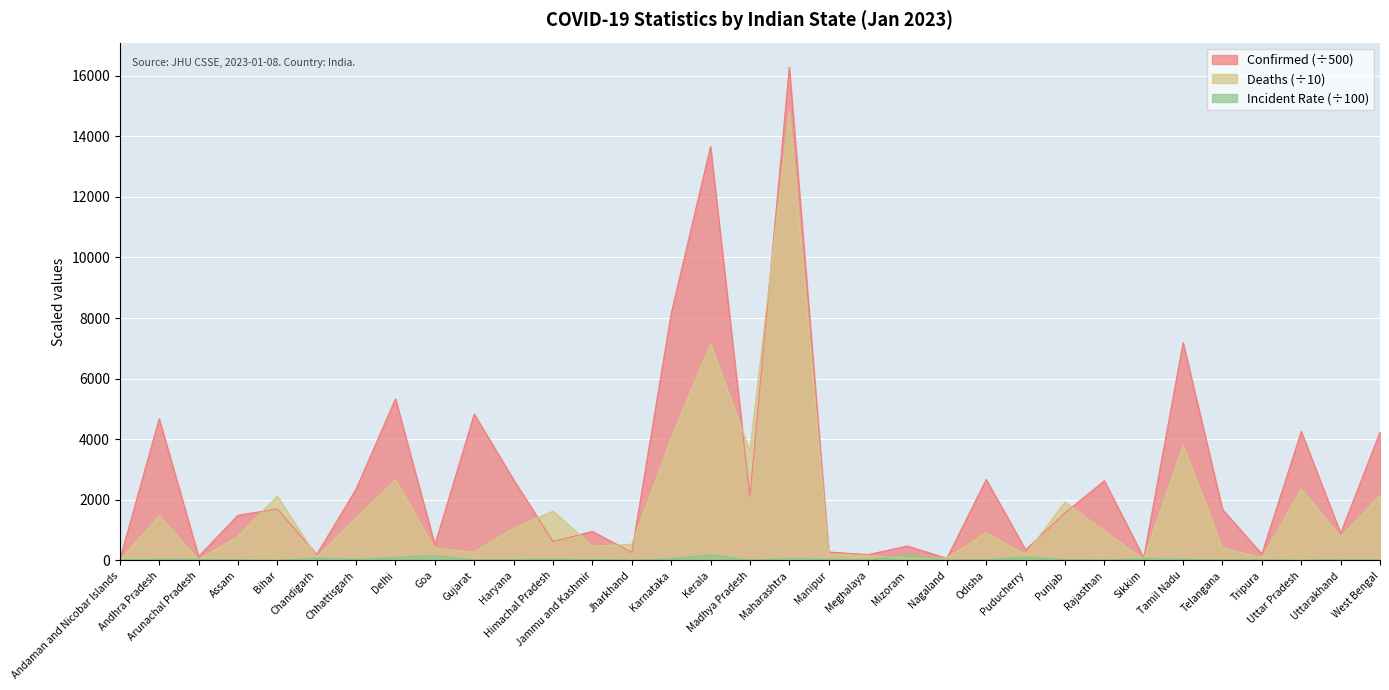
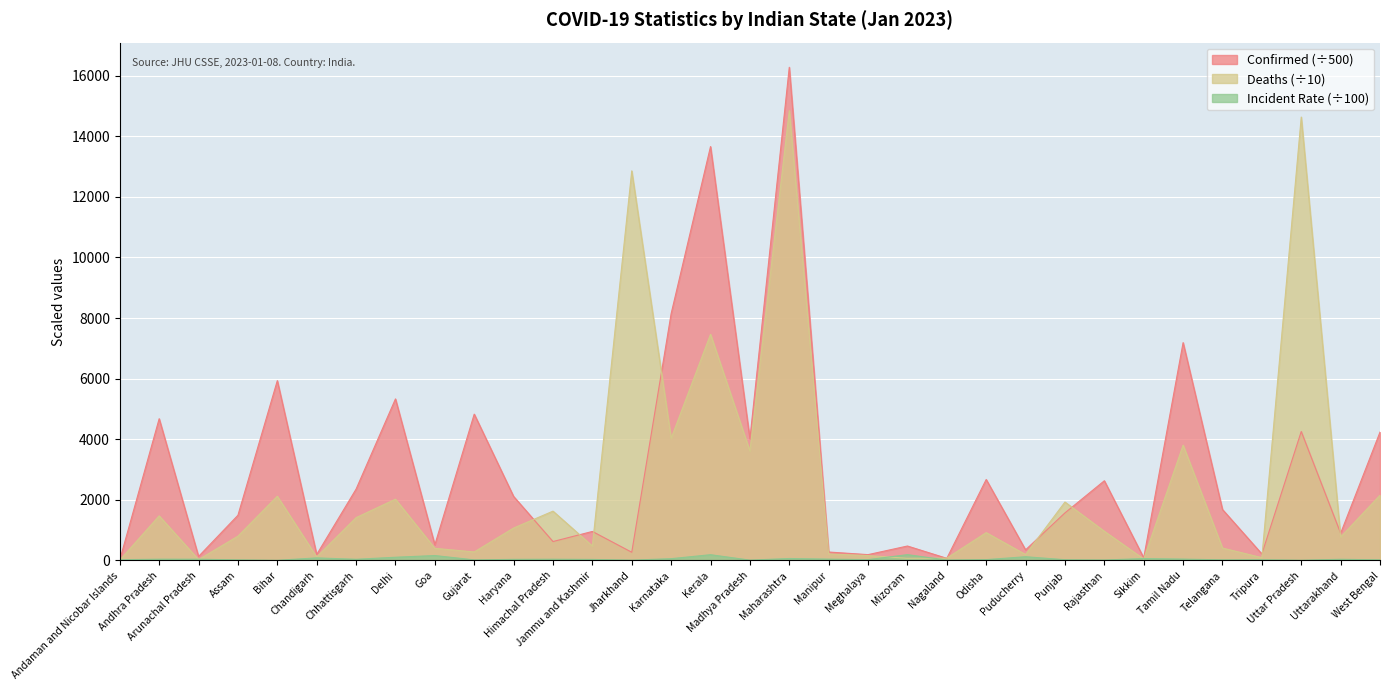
  {
    "Confirmed (÷500)": {
      "Andhra Pradesh": 4700,
      "Arunachal Pradesh": 100,
      "Assam": 1500,
-     "Bihar": 1700,
+     "Bihar": 5900,
      "Chhattisgarh": 2400,
      "Delhi": 5300,
      "Goa": 500,
      "Gujarat": 4800,
-     "Haryana": 2700,
+     "Haryana": 2100,
      "Himachal Pradesh": 600,
      "Jammu and Kashmir": 1000,
      "Jharkhand": 300,
      "Karnataka": 8100,
      "Kerala": 13700,
-     "Madhya Pradesh": 2100,
+     "Madhya Pradesh": 4000,
      "Maharashtra": 16300,
      "Mizoram": 500,
      "Odisha": 2700,
      "Puducherry": 400,
      "Punjab": 1600,
      "Rajasthan": 2600,
      "Tamil Nadu": 7200,
      "Telangana": 1700,
      "Tripura": 200,
      "Uttar Pradesh": 4300,
      "Uttarakhand": 900,
      "West Bengal": 4200
    },
    "Deaths (÷10)": {
      "Andhra Pradesh": 1500,
      "Assam": 800,
      "Bihar": 2100,
      "Chhattisgarh": 1400,
-     "Delhi": 2700,
+     "Delhi": 2000,
      "Goa": 400,
      "Gujarat": 300,
      "Haryana": 1100,
      "Himachal Pradesh": 1600,
      "Jammu and Kashmir": 500,
-     "Jharkhand": 500,
+     "Jharkhand": 12900,
      "Karnataka": 4000,
-     "Kerala": 7200,
+     "Kerala": 7500,
      "Madhya Pradesh": 3600,
      "Maharashtra": 14800,
      "Mizoram": 100,
      "Odisha": 900,
      "Punjab": 1900,
      "Rajasthan": 1000,
      "Tamil Nadu": 3800,
      "Telangana": 400,
-     "Uttar Pradesh": 2400,
+     "Uttar Pradesh": 14600,
      "Uttarakhand": 800,
      "West Bengal": 2200
    },
    "Incident Rate (÷100)": {
      "Andhra Pradesh": 0,
      "Assam": 0,
      "Bihar": 0,
      "Chhattisgarh": 0,
      "Delhi": 100,
      "Goa": 200,
      "Gujarat": 0,
      "Haryana": 0,
      "Himachal Pradesh": 0,
      "Jammu and Kashmir": 0,
      "Jharkhand": 0,
      "Karnataka": 100,
      "Kerala": 200,
      "Madhya Pradesh": 0,
      "Maharashtra": 100,
      "Manipur": 0,
      "Meghalaya": 0,
      "Mizoram": 200,
      "Odisha": 0,
      "Punjab": 0,
      "Rajasthan": 0,
      "Tamil Nadu": 0,
      "Telangana": 0,
      "Uttar Pradesh": 0,
      "Uttarakhand": 0,
      "West Bengal": 0
    }
  }
